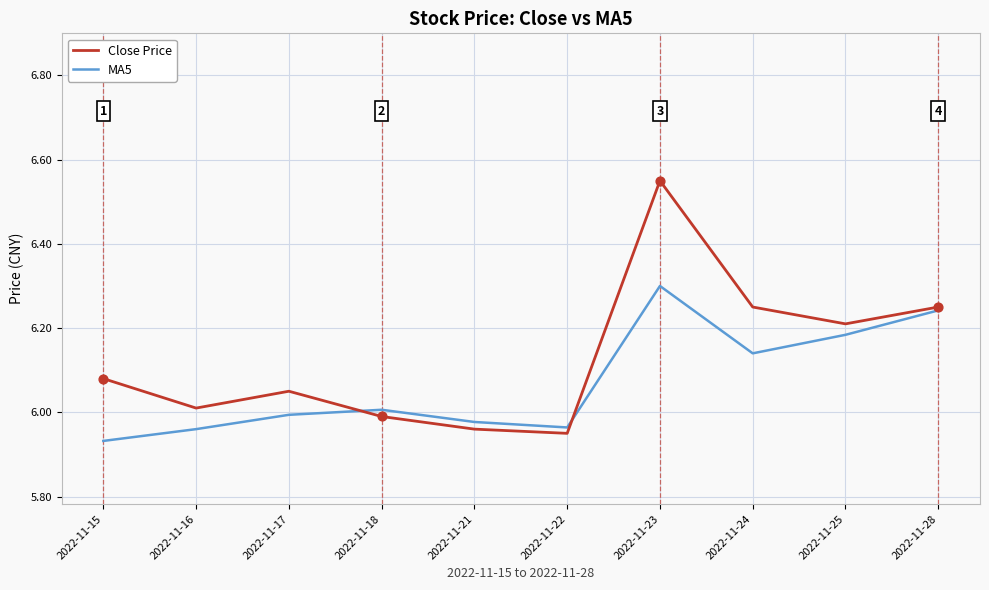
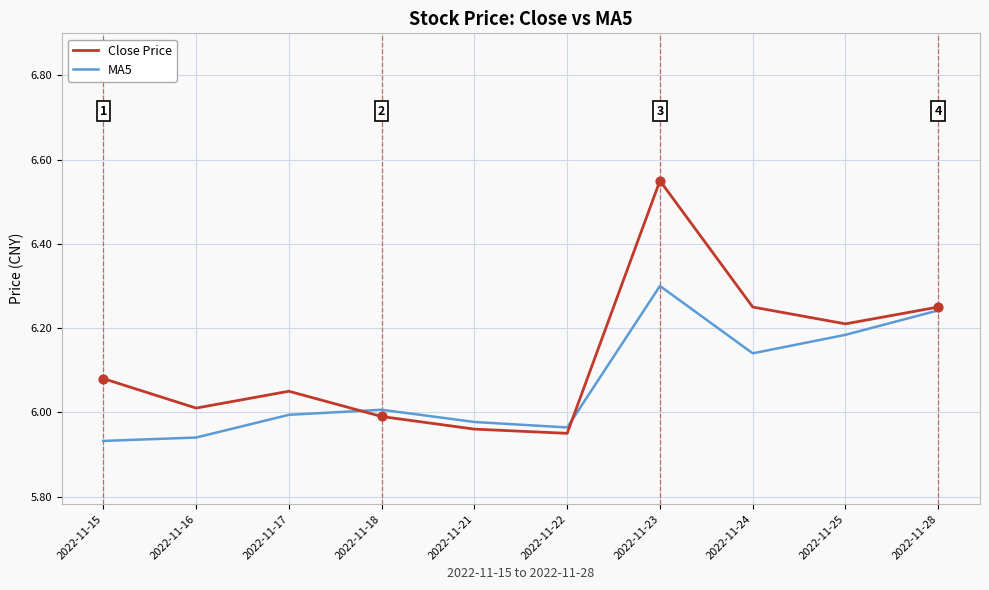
  {
    "MA5": {
      "2022-11-15": 5.93,
-     "2022-11-16": 5.96,
+     "2022-11-16": 5.94,
      "2022-11-17": 5.99,
      "2022-11-18": 6.01,
      "2022-11-21": 5.98,
      "2022-11-22": 5.96,
      "2022-11-23": 6.30,
      "2022-11-24": 6.14,
      "2022-11-25": 6.18,
      "2022-11-28": 6.24
    }
  }
